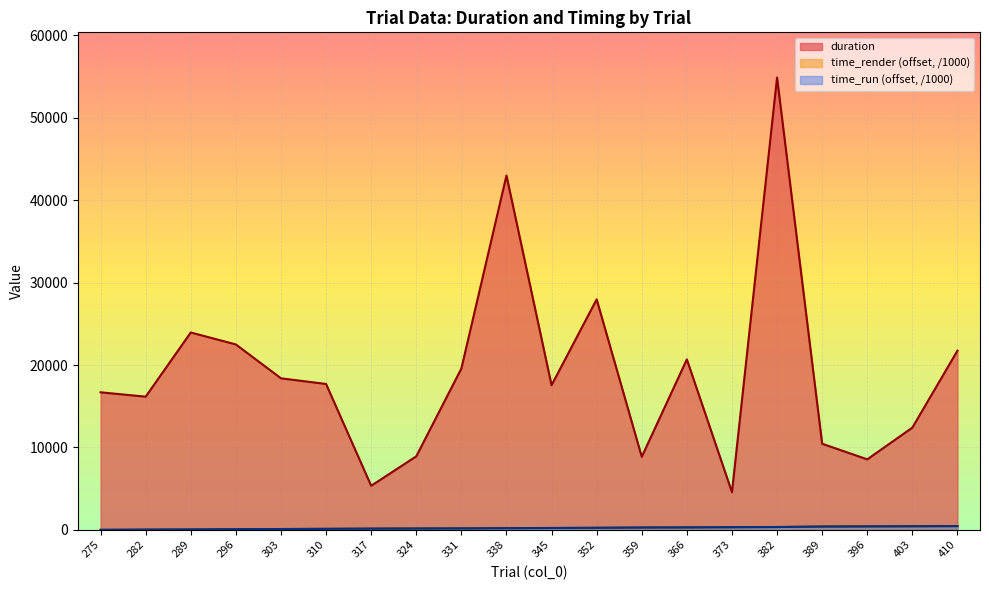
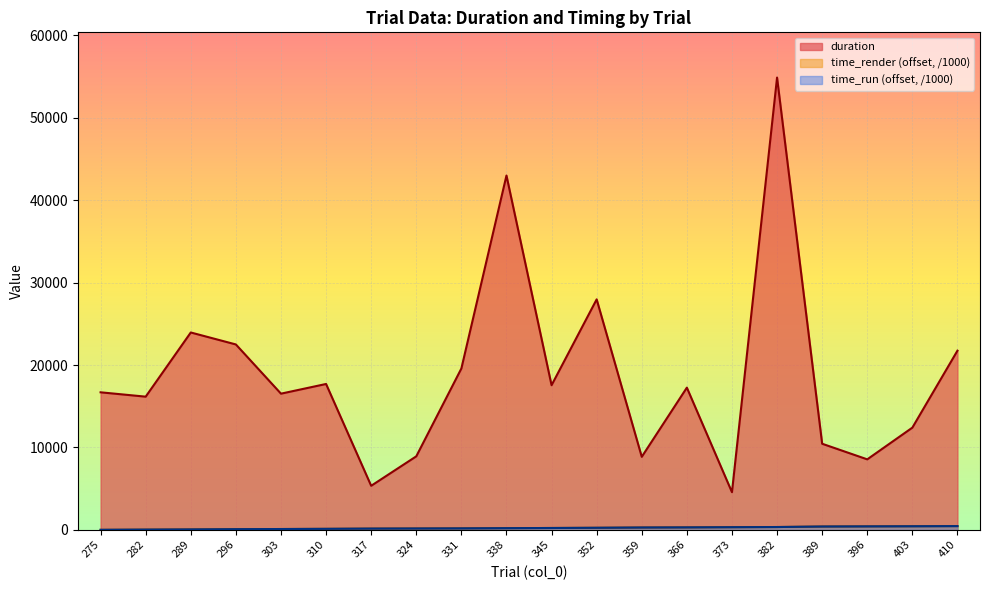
  {
    "duration": {
      "275": 17000,
      "282": 16000,
      "289": 24000,
      "296": 22000,
-     "303": 18000,
+     "303": 17000,
      "310": 18000,
      "317": 5000,
      "324": 9000,
      "331": 20000,
      "338": 43000,
      "345": 18000,
      "352": 28000,
      "359": 9000,
-     "366": 21000,
+     "366": 17000,
      "373": 5000,
      "382": 55000,
      "389": 10000,
      "396": 9000,
      "403": 12000,
      "410": 22000
    },
    "time_run (offset, /1000)": {
      "275": 0,
      "282": 0,
      "289": 0,
      "296": 0,
      "303": 0,
      "310": 0,
      "317": 0,
      "324": 0,
      "331": 0,
      "338": 0,
      "345": 0,
      "352": 0,
      "359": 0,
      "366": 0,
      "373": 0,
      "382": 0,
      "389": 0,
      "396": 0,
      "403": 0,
      "410": 0
    }
  }
